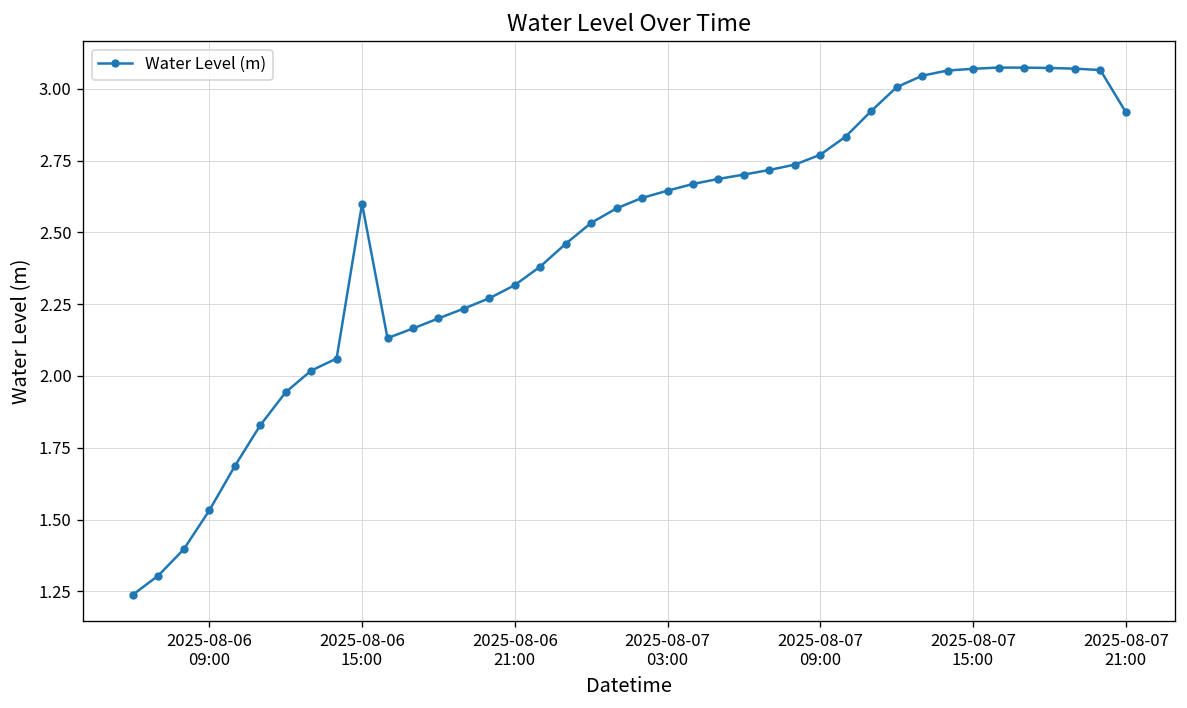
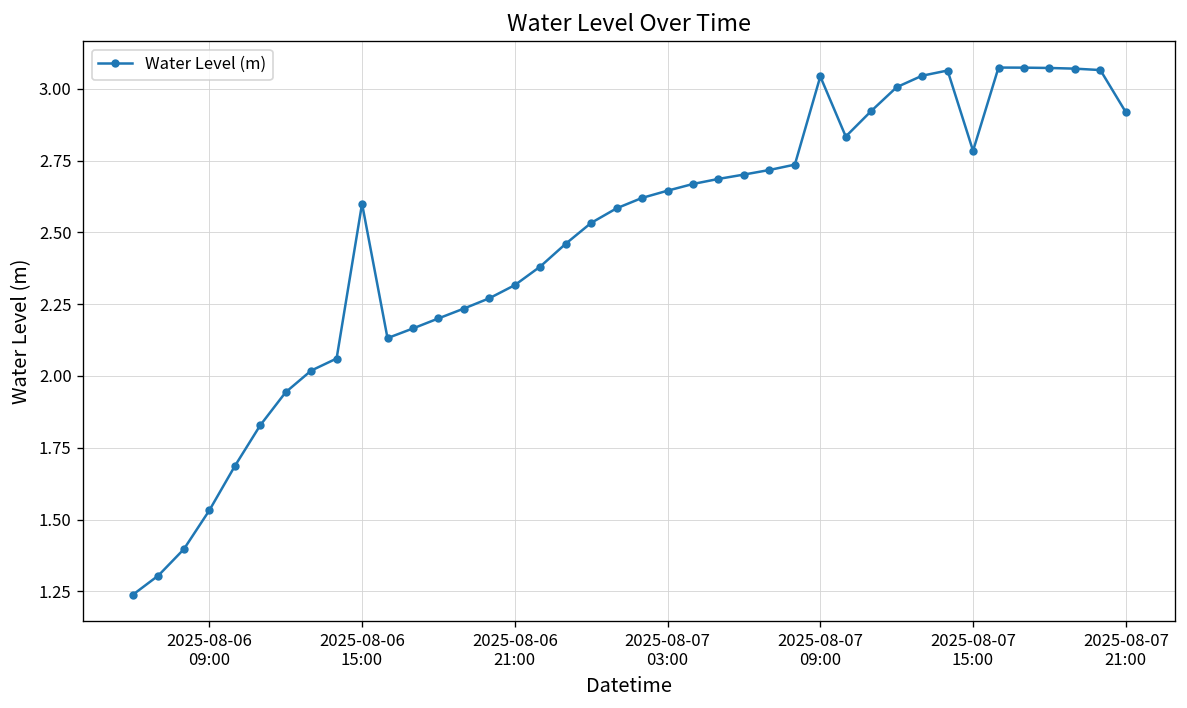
  {
    "2025-08-06 09:00": 1.53,
    "2025-08-06 15:00": 2.60,
    "2025-08-06 21:00": 2.32,
    "2025-08-07 03:00": 2.65,
-   "2025-08-07 09:00": 2.77,
-   "2025-08-07 15:00": 3.07,
+   "2025-08-07 09:00": 3.04,
+   "2025-08-07 15:00": 2.78,
    "2025-08-07 21:00": 2.92
  }
